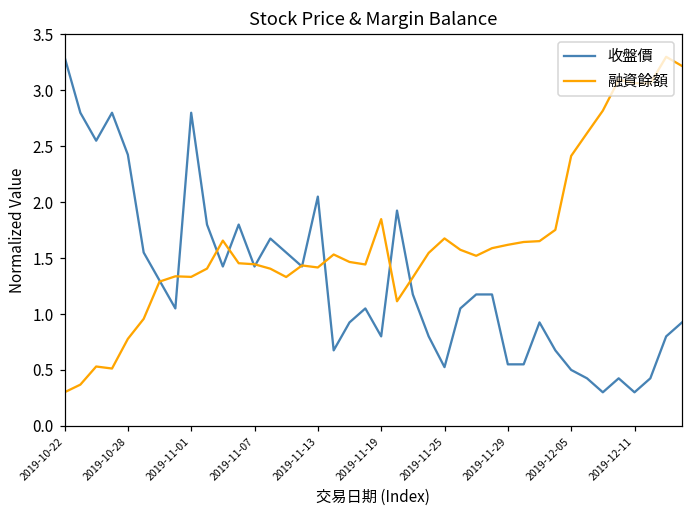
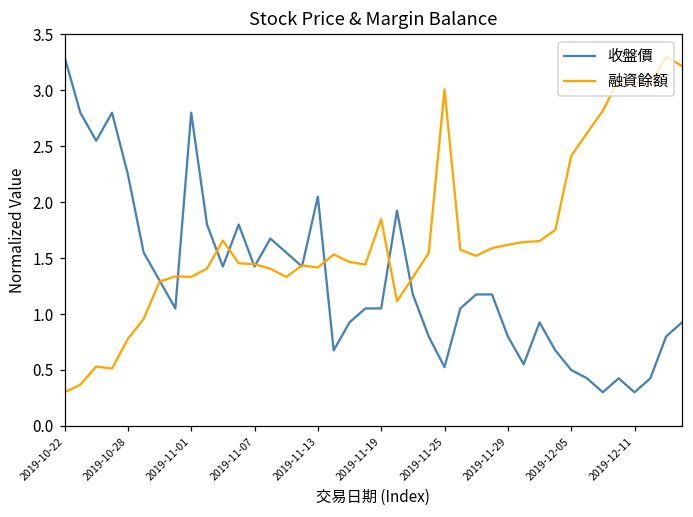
  {
    "收盤價": {
      "2019-10-22": 3.30,
-     "2019-10-28": 2.43,
+     "2019-10-28": 2.25,
      "2019-11-01": 2.80,
      "2019-11-13": 2.05,
-     "2019-11-19": 0.80,
+     "2019-11-19": 1.05,
      "2019-11-25": 0.52,
-     "2019-11-29": 0.55,
+     "2019-11-29": 0.80,
      "2019-12-05": 0.50,
      "2019-12-11": 0.30
    },
    "融資餘額": {
      "2019-10-22": 0.30,
      "2019-10-28": 0.78,
      "2019-11-01": 1.33,
      "2019-11-13": 1.42,
      "2019-11-19": 1.85,
-     "2019-11-25": 1.68,
+     "2019-11-25": 3.01,
      "2019-11-29": 1.62,
      "2019-12-05": 2.41
    }
  }
